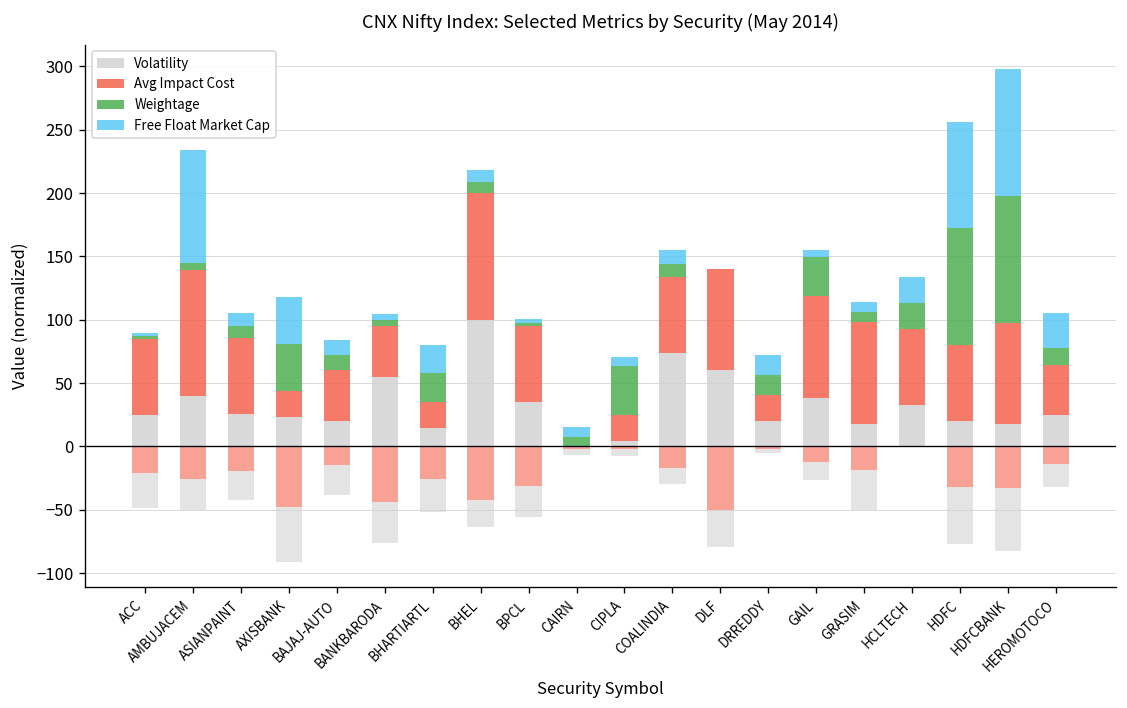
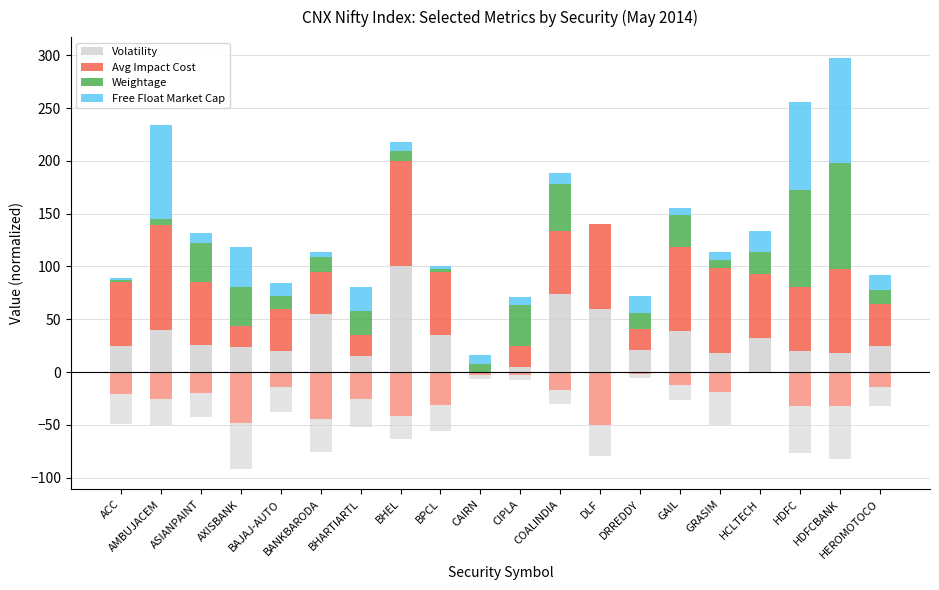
  {
    "Weightage": {
      "AMBUJACEM": 5,
-     "ASIANPAINT": 10,
+     "ASIANPAINT": 37,
      "AXISBANK": 37,
      "BAJAJ-AUTO": 12,
-     "BANKBARODA": 5,
+     "BANKBARODA": 14,
      "BHARTIARTL": 23,
      "BHEL": 9,
      "BPCL": 3,
      "CAIRN": 8,
      "CIPLA": 39,
-     "COALINDIA": 11,
+     "COALINDIA": 44,
      "DLF": 0,
      "DRREDDY": 16,
      "GAIL": 31,
      "GRASIM": 8,
      "HCLTECH": 21,
      "HDFC": 92,
      "HDFCBANK": 100,
      "HEROMOTOCO": 14
    },
    "Free Float Market Cap": {
      "AMBUJACEM": 89,
      "ASIANPAINT": 10,
      "AXISBANK": 37,
      "BAJAJ-AUTO": 12,
      "BANKBARODA": 5,
      "BHARTIARTL": 23,
      "BHEL": 9,
      "BPCL": 3,
      "CAIRN": 8,
      "CIPLA": 7,
      "COALINDIA": 11,
      "DLF": 0,
      "DRREDDY": 16,
      "GAIL": 6,
      "GRASIM": 8,
      "HCLTECH": 21,
      "HDFC": 83,
      "HDFCBANK": 100,
-     "HEROMOTOCO": 27
+     "HEROMOTOCO": 14
    }
  }
